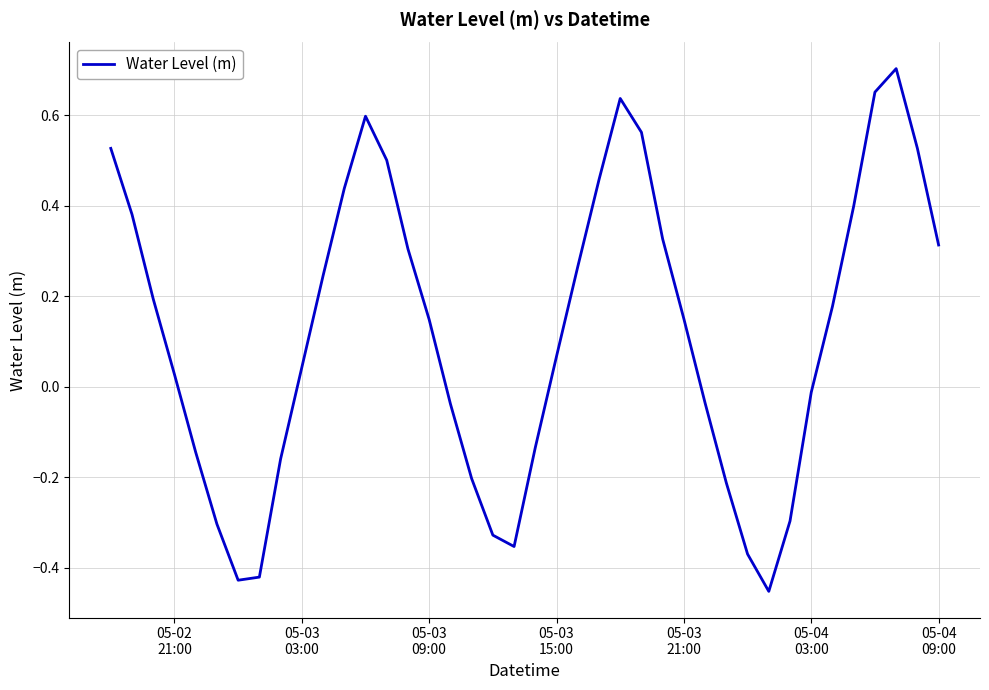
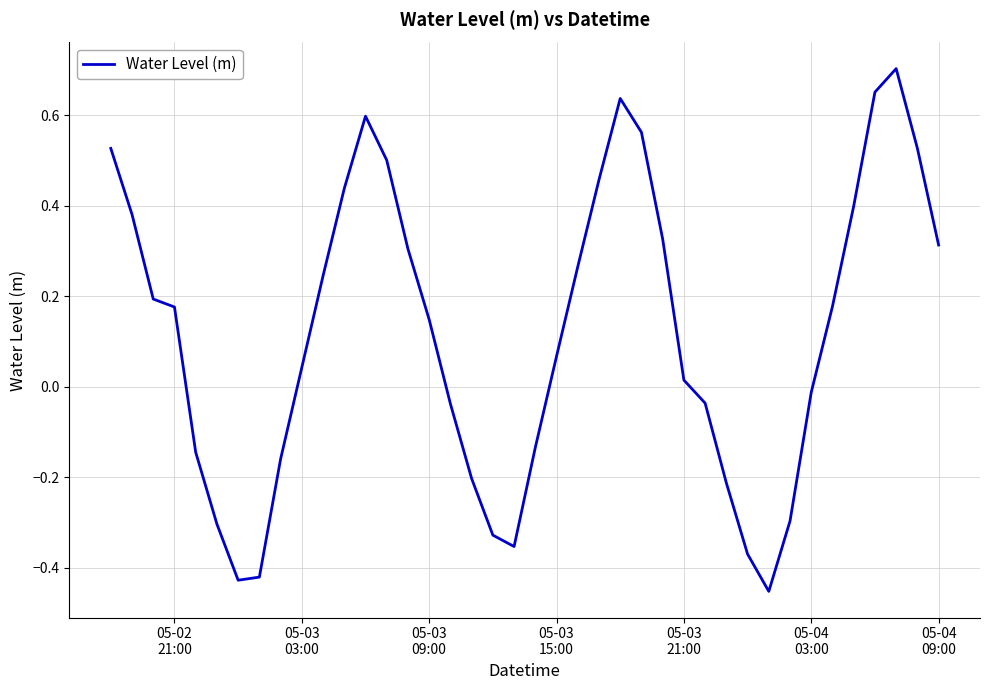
  {
-   "05-02 21:00": 0.03,
+   "05-02 21:00": 0.18,
    "05-03 03:00": 0.04,
    "05-03 09:00": 0.15,
    "05-03 15:00": 0.07,
-   "05-03 21:00": 0.15,
+   "05-03 21:00": 0.01,
    "05-04 03:00": -0.01,
    "05-04 09:00": 0.31
  }
